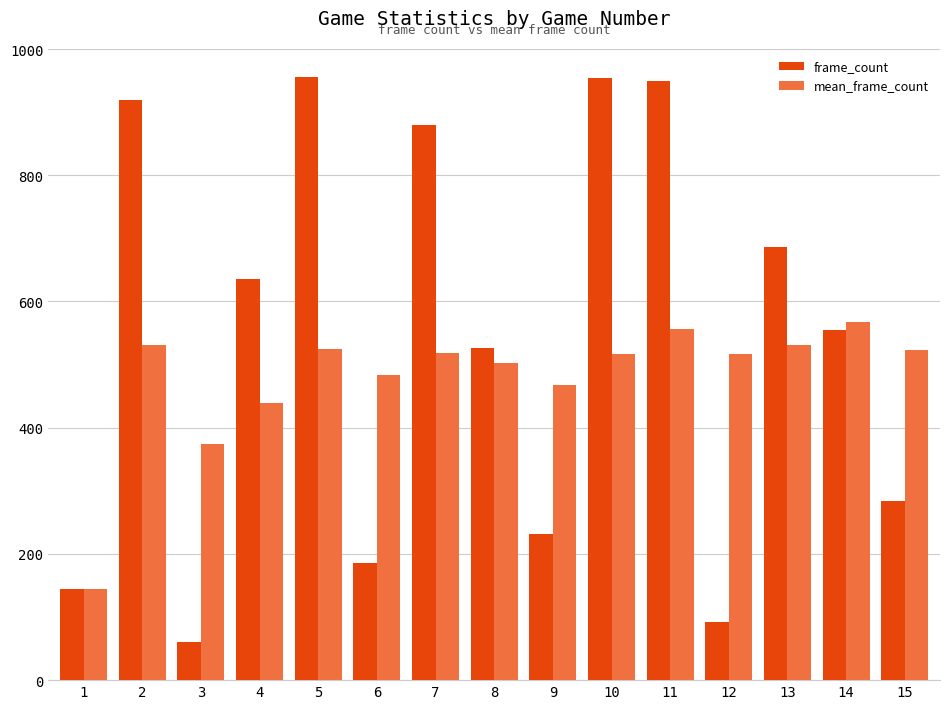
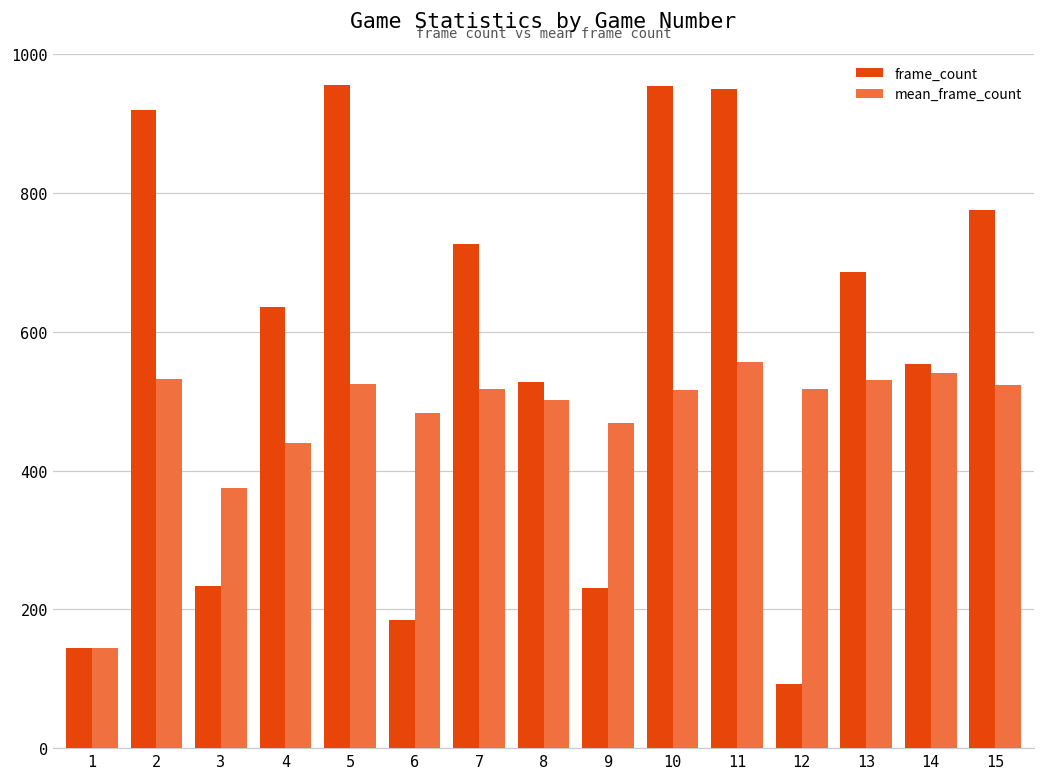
  {
    "frame_count": {
      "1": 140,
      "2": 920,
-     "3": 60,
+     "3": 230,
      "4": 640,
      "5": 960,
      "6": 190,
-     "7": 880,
+     "7": 730,
      "8": 530,
      "9": 230,
      "10": 950,
      "11": 950,
      "12": 90,
      "13": 690,
      "14": 550,
-     "15": 280
+     "15": 780
    },
    "mean_frame_count": {
      "1": 140,
      "2": 530,
      "3": 370,
      "4": 440,
      "5": 530,
      "6": 480,
      "7": 520,
      "8": 500,
      "9": 470,
      "10": 520,
      "11": 560,
      "12": 520,
      "13": 530,
-     "14": 570,
+     "14": 540,
      "15": 520
    }
  }
